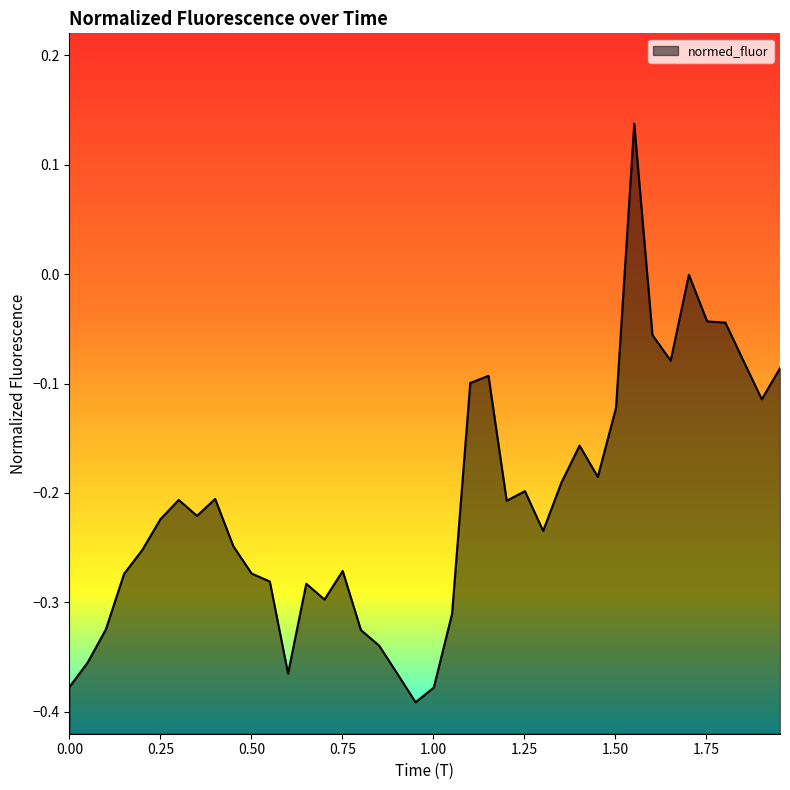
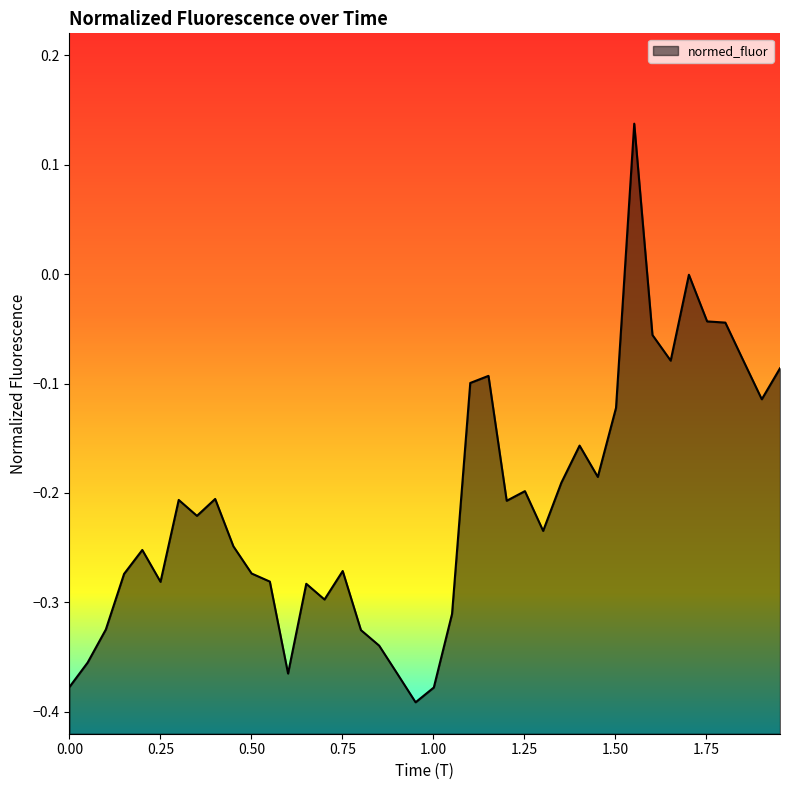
  {
    "0.00": -0.377,
-   "0.25": -0.224,
+   "0.25": -0.281,
    "0.50": -0.274,
    "0.75": -0.271
  }
